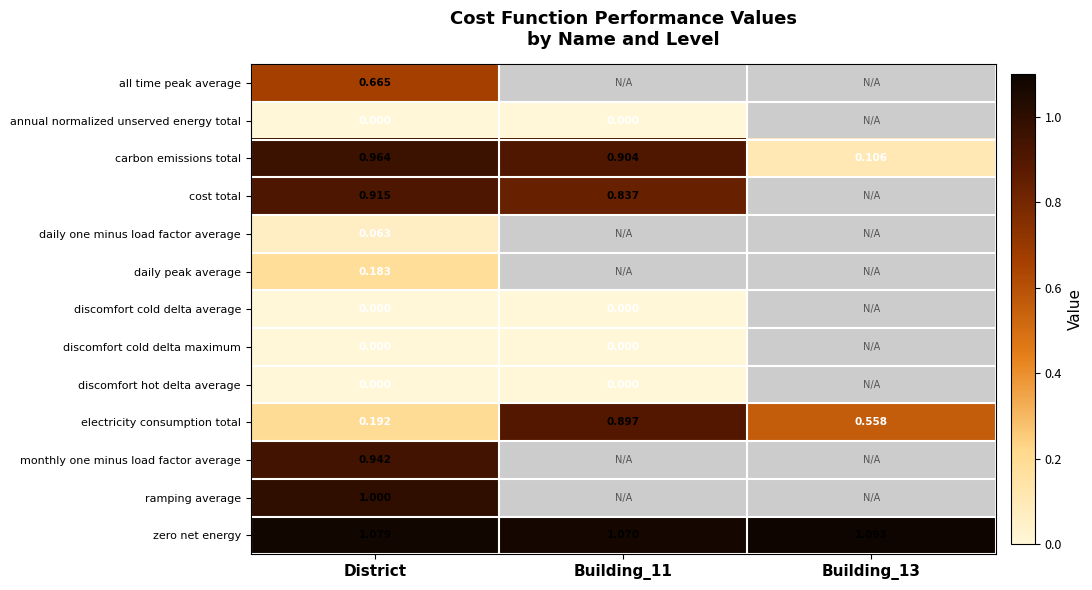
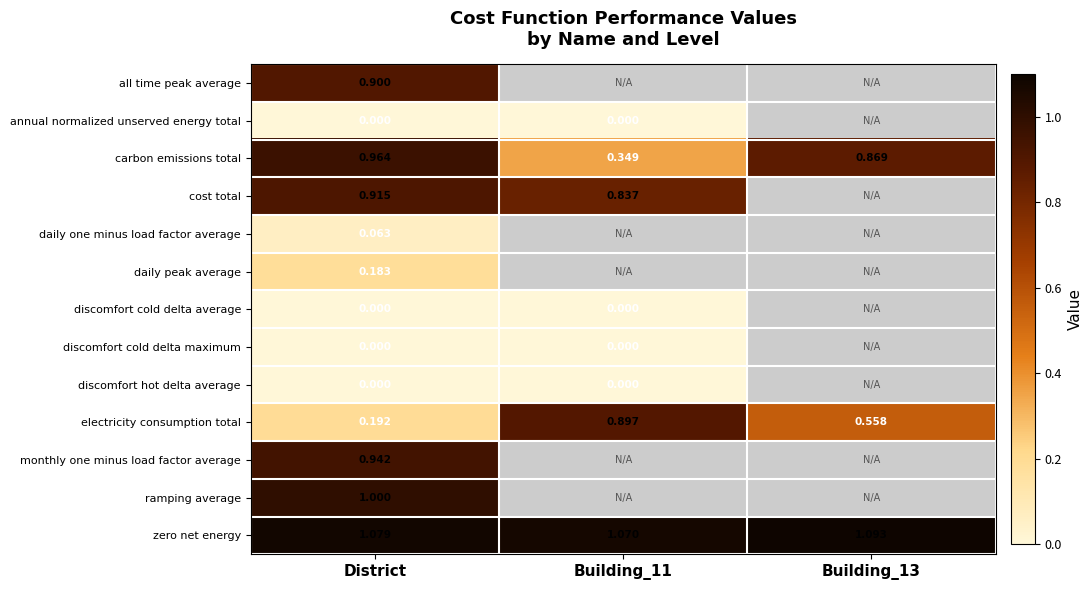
  {
    "all time peak average": {
-     "District": 0.665
+     "District": 0.900
    },
    "carbon emissions total": {
      "District": 0.964,
-     "Building_11": 0.904,
-     "Building_13": 0.106
+     "Building_11": 0.349,
+     "Building_13": 0.869
    },
    "cost total": {
      "District": 0.915,
      "Building_11": 0.837
    },
    "daily one minus load factor average": {
      "District": 0.063
    },
    "daily peak average": {
      "District": 0.183
    },
    "electricity consumption total": {
      "District": 0.192,
      "Building_11": 0.897,
      "Building_13": 0.558
    },
    "monthly one minus load factor average": {
      "District": 0.942
    }
  }
